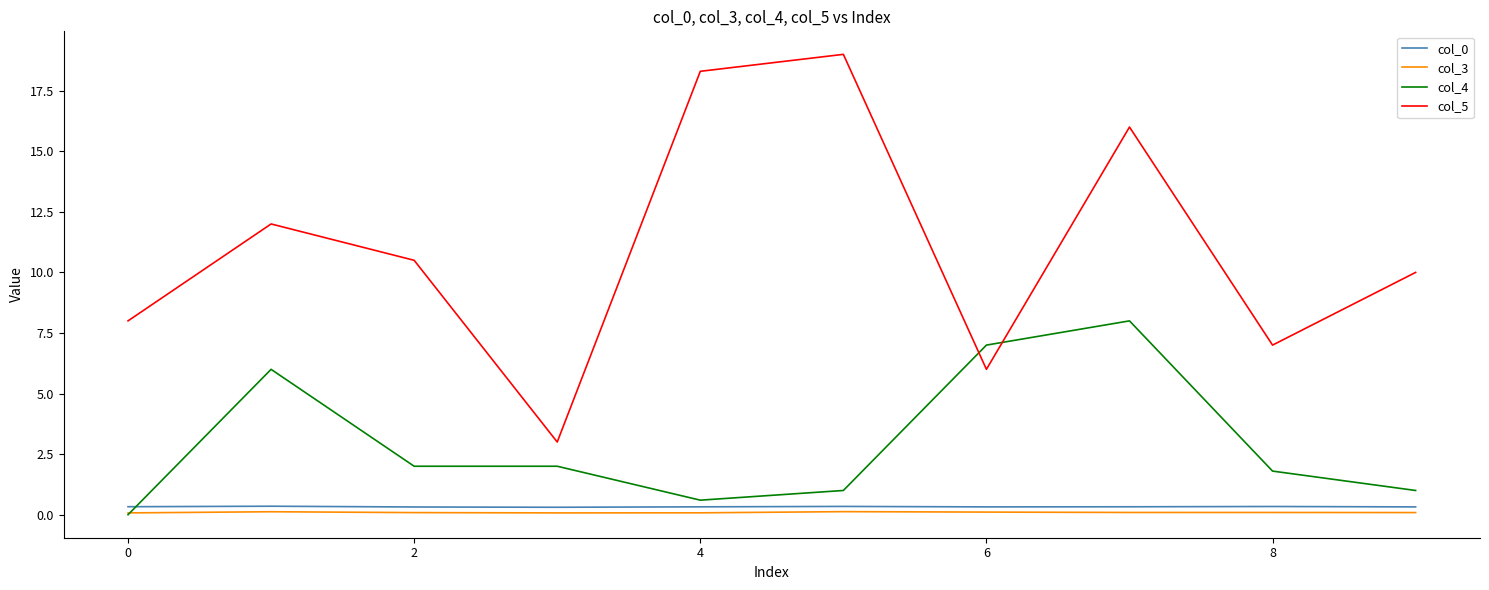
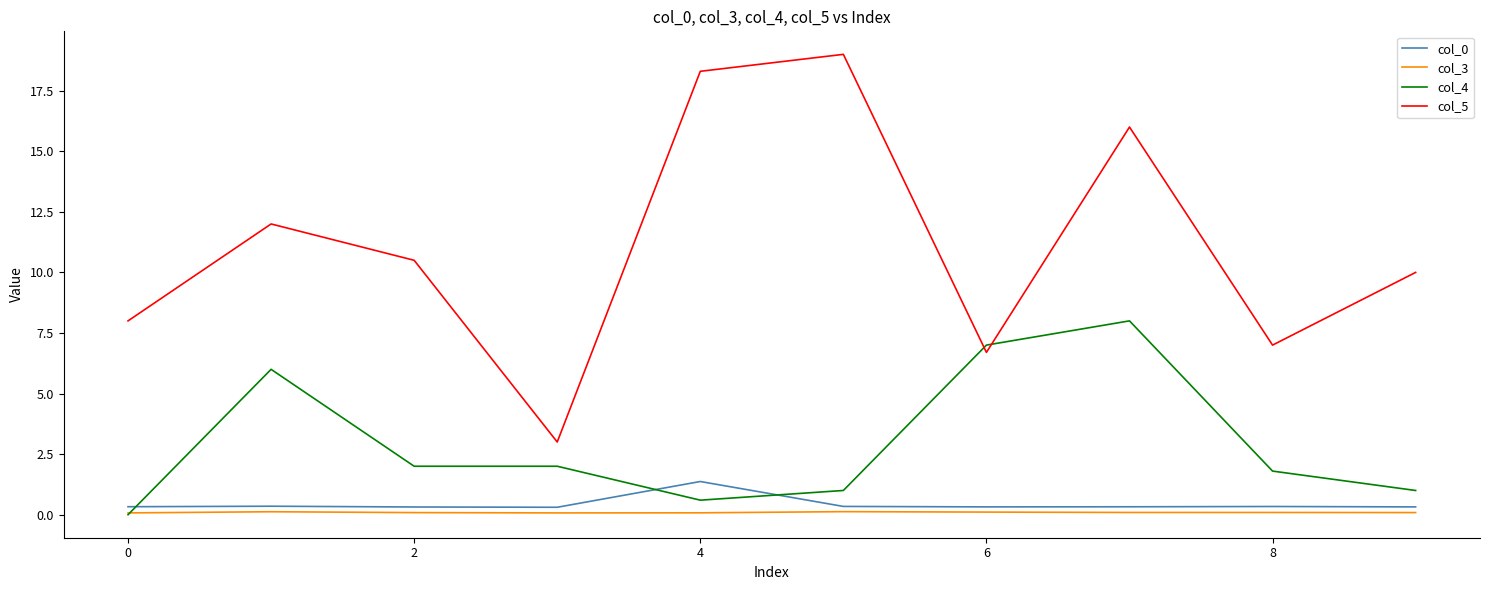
  {
    "col_0": {
      "0": 0.3,
      "2": 0.3,
-     "4": 0.3,
+     "4": 1.4,
      "6": 0.3,
      "8": 0.3
    },
    "col_3": {
      "2": 0.1,
      "4": 0.1,
      "6": 0.1,
      "8": 0.1
    },
    "col_4": {
      "2": 2.0,
      "4": 0.6,
      "6": 7.0,
      "8": 1.8
    },
    "col_5": {
      "0": 8.0,
      "2": 10.5,
      "4": 18.3,
-     "6": 6.0,
+     "6": 6.7,
      "8": 7.0
    }
  }
